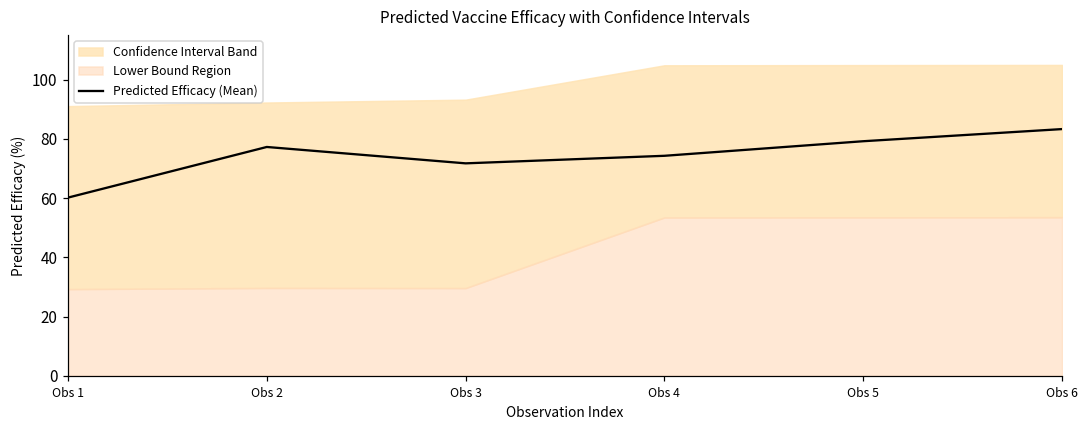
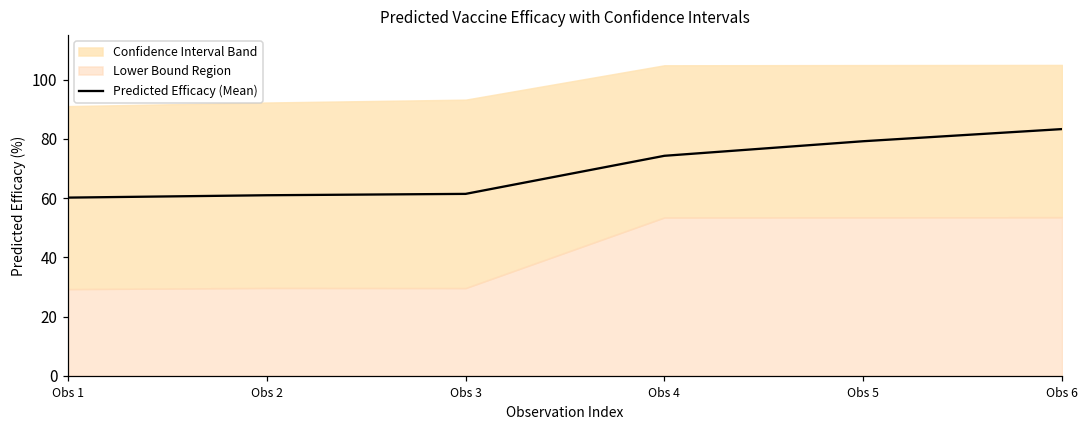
  {
    "Predicted Efficacy (Mean)": {
      "Obs 1": 60,
-     "Obs 2": 77,
-     "Obs 3": 72,
+     "Obs 2": 61,
+     "Obs 3": 61,
      "Obs 4": 74,
      "Obs 5": 79,
      "Obs 6": 83
    }
  }
